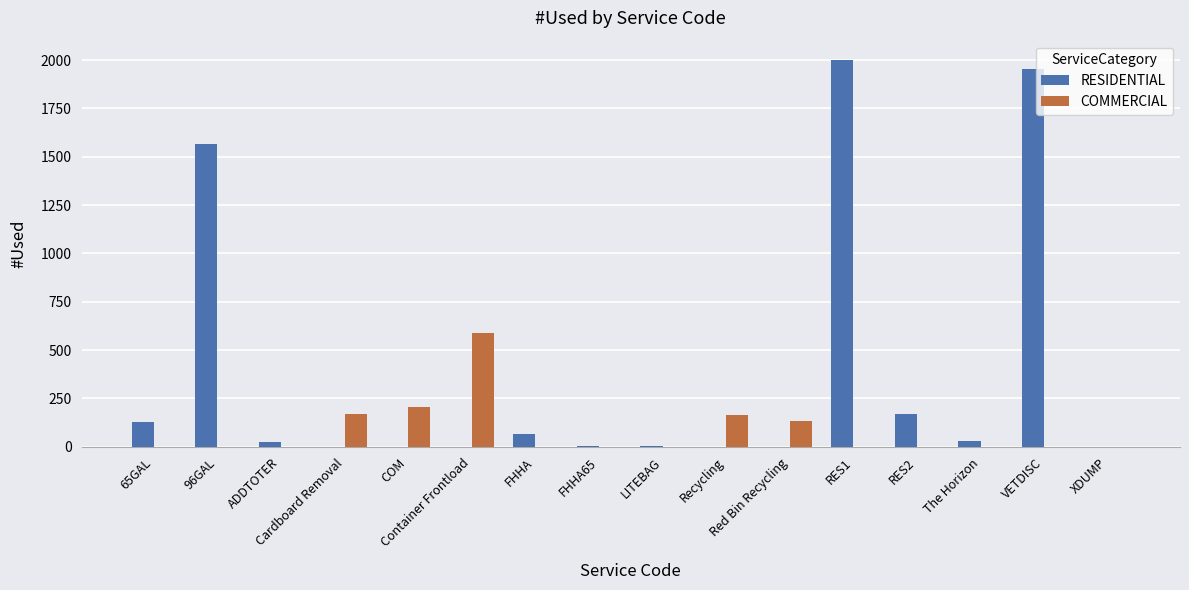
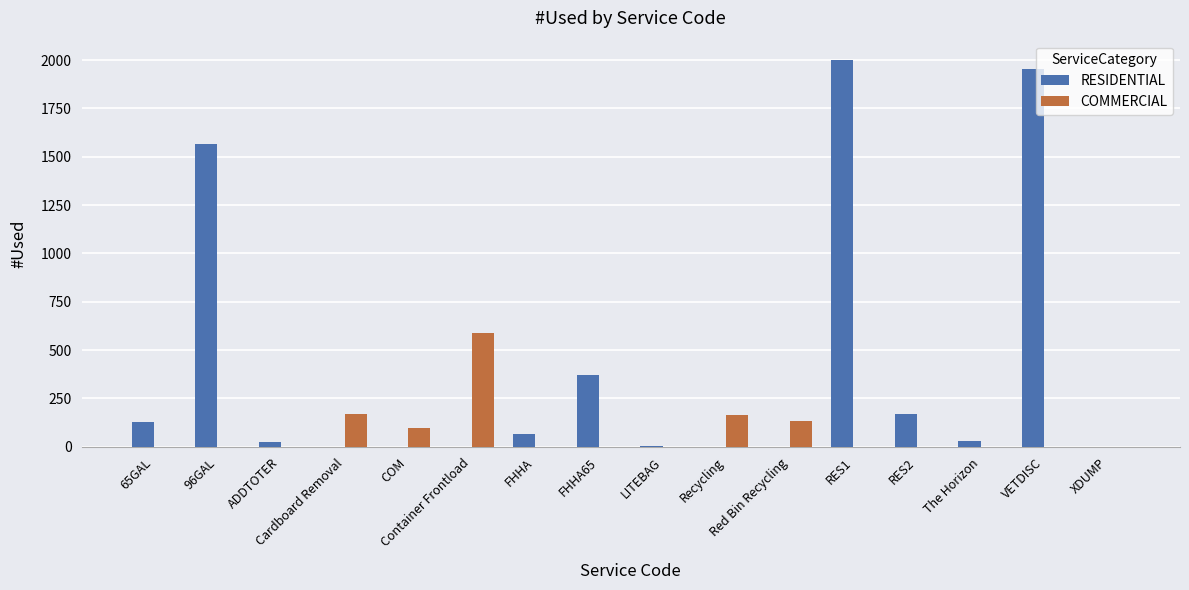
  {
    "RESIDENTIAL": {
      "65GAL": 130,
      "96GAL": 1570,
      "ADDTOTER": 20,
      "Cardboard Removal": 0,
      "COM": 0,
      "Container Frontload": 0,
      "FHHA": 70,
-     "FHHA65": 0,
+     "FHHA65": 370,
      "Recycling": 0,
      "Red Bin Recycling": 0,
      "RES1": 2000,
      "RES2": 170,
      "The Horizon": 30,
      "VETDISC": 1960,
      "XDUMP": 0
    },
    "COMMERCIAL": {
      "65GAL": 0,
      "96GAL": 0,
      "ADDTOTER": 0,
      "Cardboard Removal": 170,
-     "COM": 210,
+     "COM": 100,
      "Container Frontload": 590,
      "FHHA": 0,
      "FHHA65": 0,
      "LITEBAG": 0,
      "Recycling": 170,
      "Red Bin Recycling": 140,
      "RES1": 0,
      "RES2": 0,
      "The Horizon": 0,
      "VETDISC": 0
    }
  }
